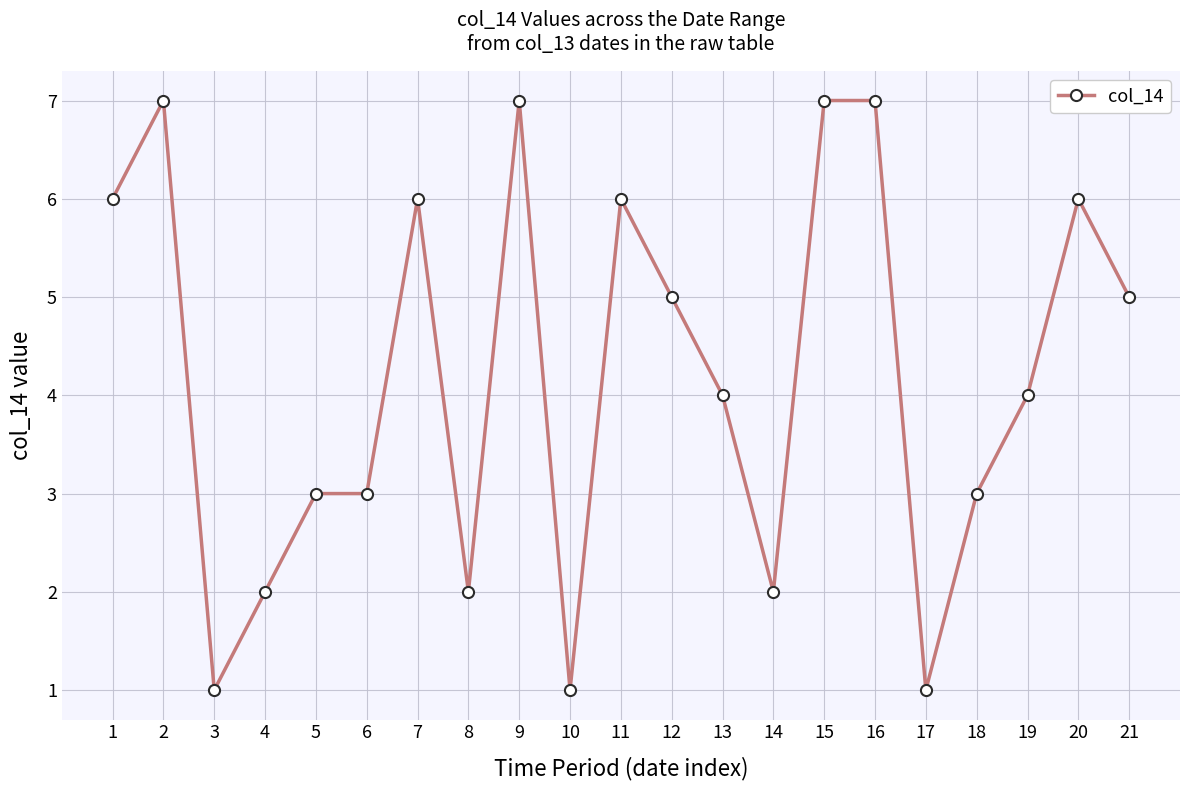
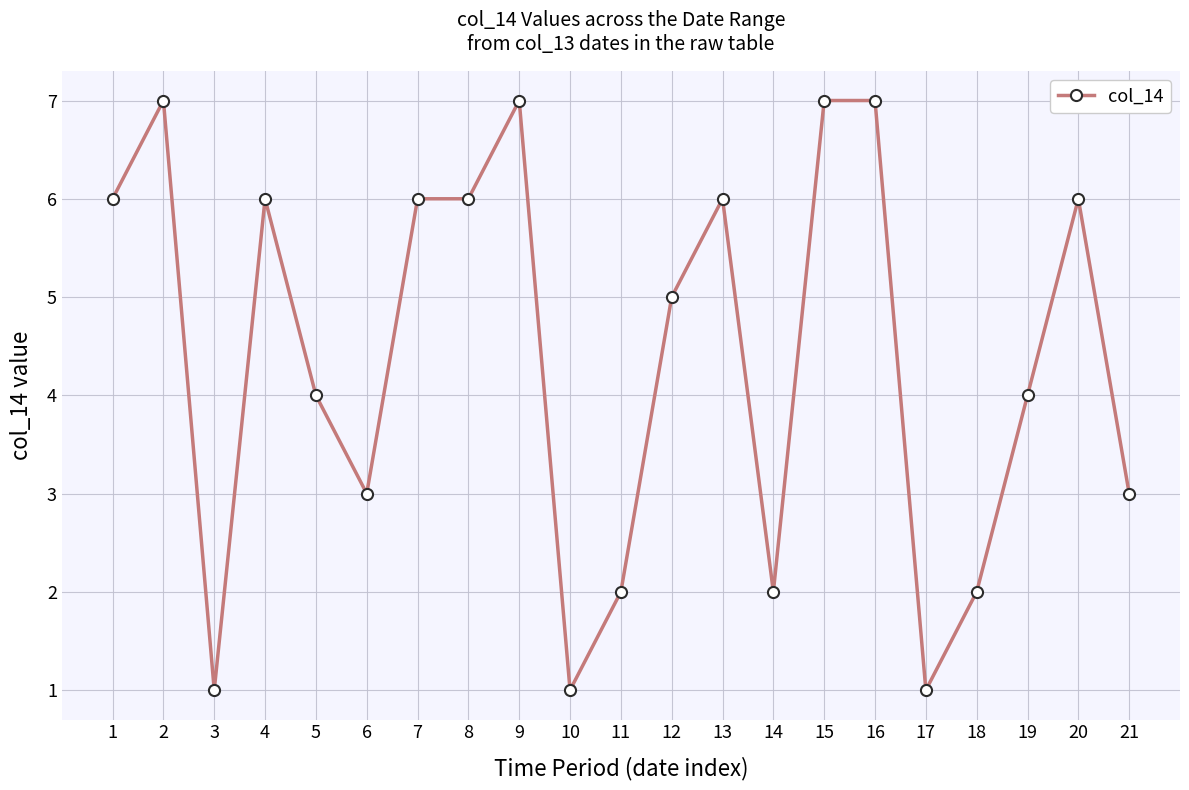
  {
    "1": 6,
    "2": 7,
    "3": 1,
-   "4": 2,
-   "5": 3,
+   "4": 6,
+   "5": 4,
    "6": 3,
    "7": 6,
-   "8": 2,
+   "8": 6,
    "9": 7,
    "10": 1,
-   "11": 6,
+   "11": 2,
    "12": 5,
-   "13": 4,
+   "13": 6,
    "14": 2,
    "15": 7,
    "16": 7,
    "17": 1,
-   "18": 3,
+   "18": 2,
    "19": 4,
    "20": 6,
-   "21": 5
+   "21": 3
  }
